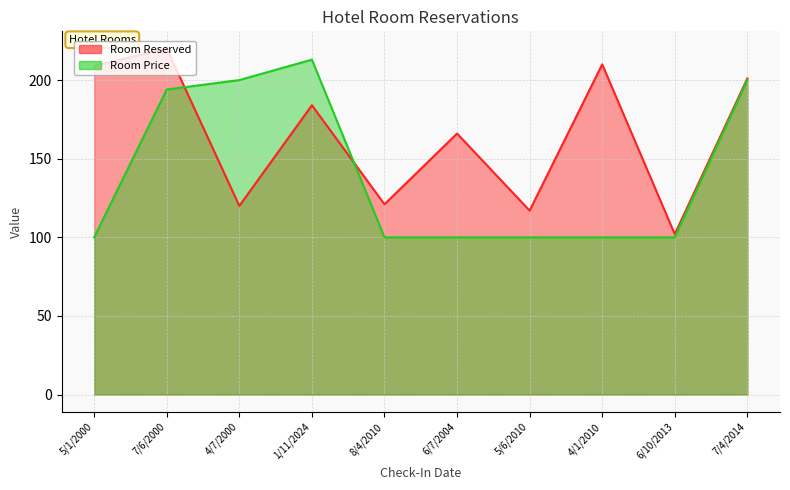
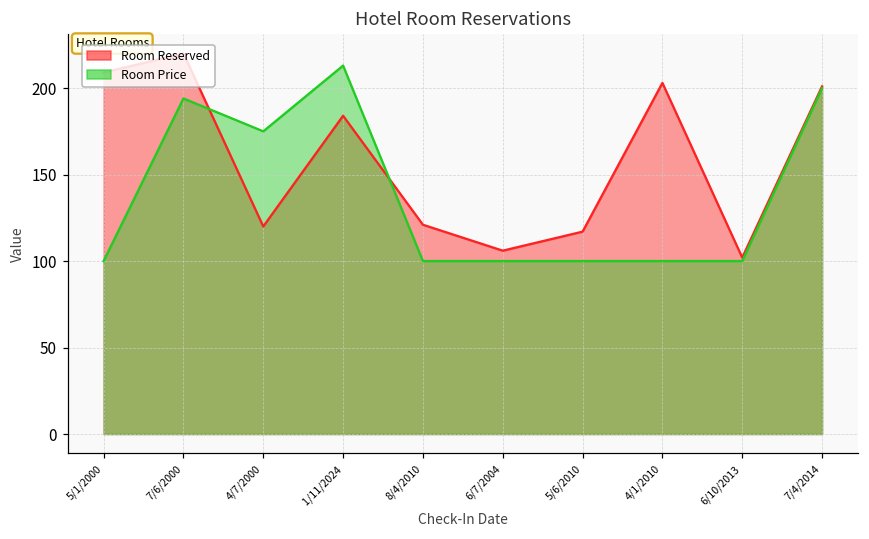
  {
    "Room Reserved": {
      "4/7/2000": 120,
      "1/11/2024": 184,
      "8/4/2010": 121,
-     "6/7/2004": 166,
+     "6/7/2004": 106,
      "5/6/2010": 117,
-     "4/1/2010": 210,
+     "4/1/2010": 203,
      "6/10/2013": 102
    },
    "Room Price": {
      "5/1/2000": 100,
      "7/6/2000": 194,
-     "4/7/2000": 200,
+     "4/7/2000": 175,
      "1/11/2024": 213,
      "8/4/2010": 100,
      "6/7/2004": 100,
      "5/6/2010": 100,
      "4/1/2010": 100,
      "6/10/2013": 100
    }
  }
